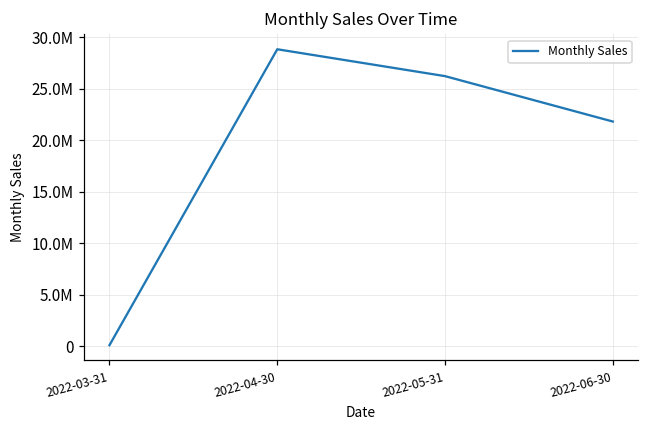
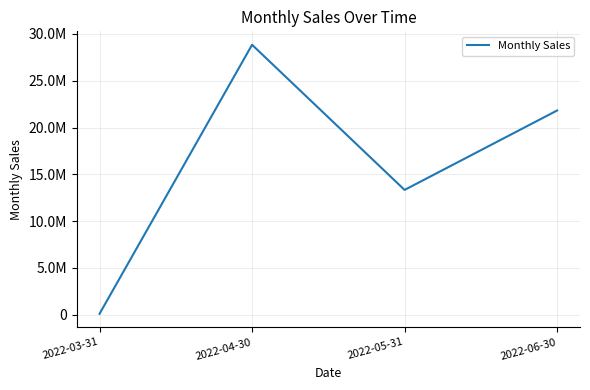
  {
    "2022-03-31": 0,
    "2022-04-30": 29000000,
-   "2022-05-31": 26000000,
+   "2022-05-31": 13000000,
    "2022-06-30": 22000000
  }
